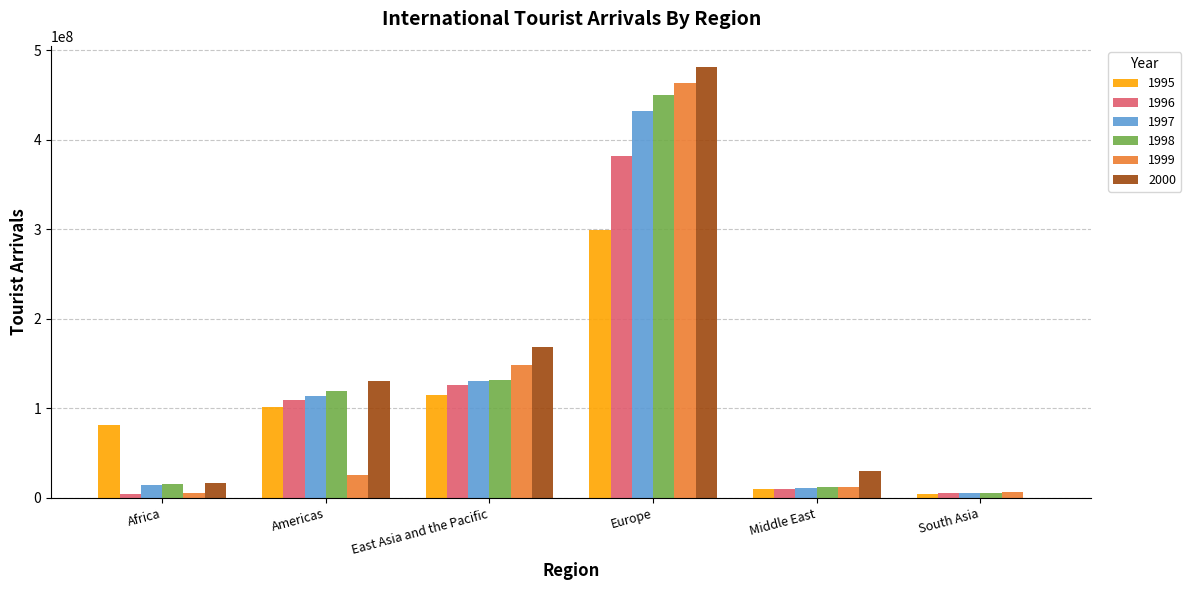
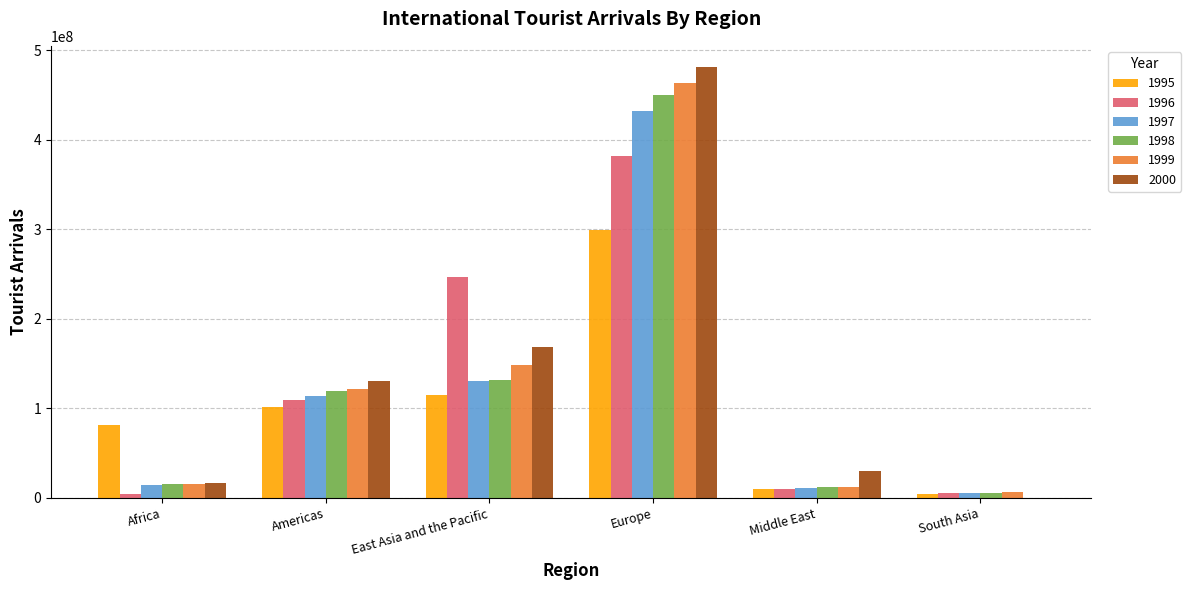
  {
    "1995": {
      "Africa": 80000000,
      "Americas": 100000000,
      "East Asia and the Pacific": 110000000,
      "Europe": 300000000,
      "Middle East": 10000000,
      "South Asia": 0
    },
    "1996": {
      "Africa": 0,
      "Americas": 110000000,
-     "East Asia and the Pacific": 130000000,
+     "East Asia and the Pacific": 250000000,
      "Europe": 380000000,
      "Middle East": 10000000,
      "South Asia": 10000000
    },
    "1997": {
      "Africa": 10000000,
      "Americas": 110000000,
      "East Asia and the Pacific": 130000000,
      "Europe": 430000000,
      "Middle East": 10000000,
      "South Asia": 10000000
    },
    "1998": {
      "Africa": 20000000,
      "Americas": 120000000,
      "East Asia and the Pacific": 130000000,
      "Europe": 450000000,
      "Middle East": 10000000,
      "South Asia": 10000000
    },
    "1999": {
-     "Africa": 10000000,
-     "Americas": 30000000,
+     "Africa": 20000000,
+     "Americas": 120000000,
      "East Asia and the Pacific": 150000000,
      "Europe": 460000000,
      "Middle East": 10000000,
      "South Asia": 10000000
    },
    "2000": {
      "Africa": 20000000,
      "Americas": 130000000,
      "East Asia and the Pacific": 170000000,
      "Europe": 480000000,
      "Middle East": 30000000,
      "South Asia": 0
    }
  }
